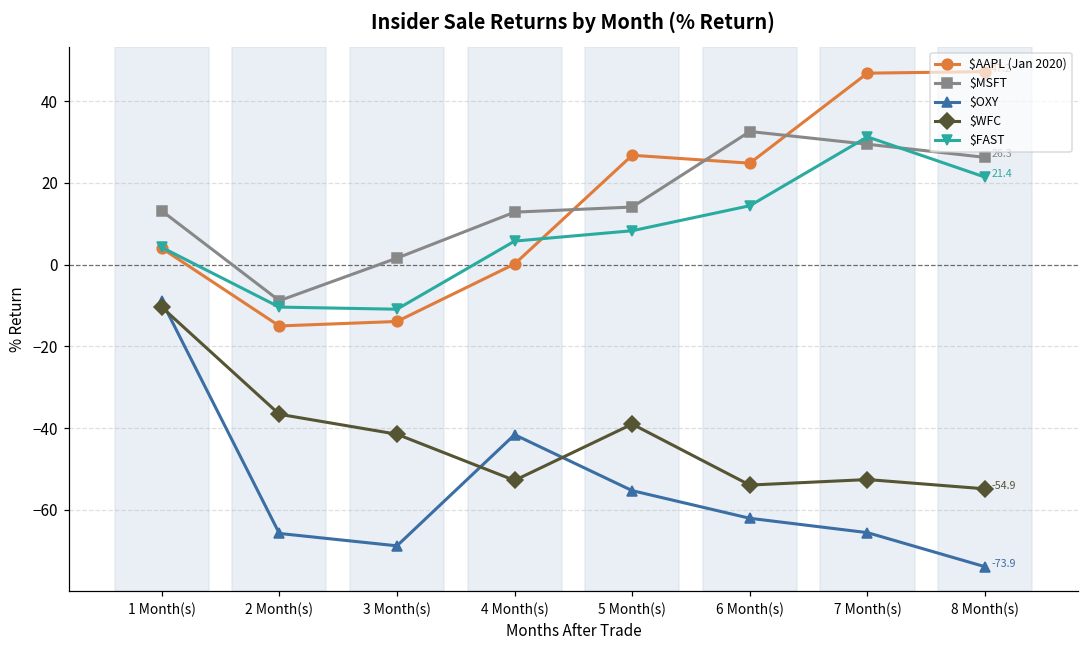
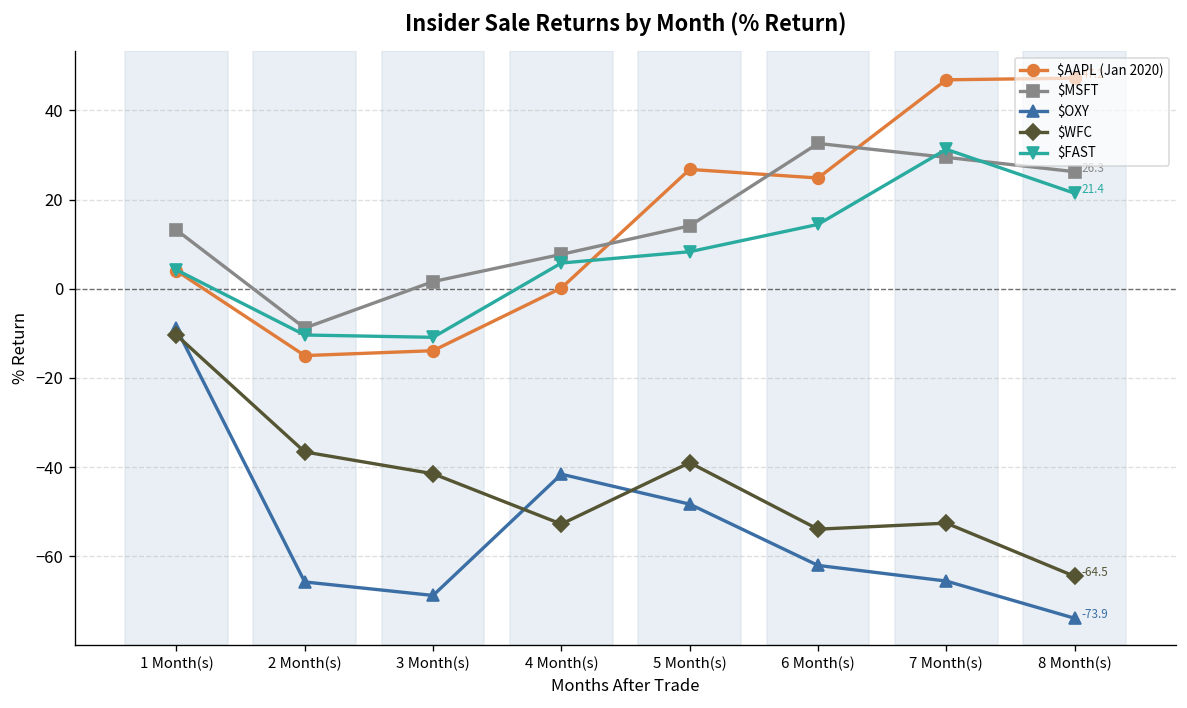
  {
    "$AAPL (Jan 2020)": {
      "2 Month(s)": -15,
      "3 Month(s)": -14,
      "4 Month(s)": 0,
      "5 Month(s)": 27,
      "6 Month(s)": 25,
      "7 Month(s)": 47
    },
    "$MSFT": {
      "1 Month(s)": 13,
      "2 Month(s)": -9,
      "3 Month(s)": 2,
-     "4 Month(s)": 13,
+     "4 Month(s)": 8,
      "5 Month(s)": 14,
      "6 Month(s)": 33,
      "7 Month(s)": 29
    },
    "$OXY": {
      "1 Month(s)": -9,
      "2 Month(s)": -66,
      "3 Month(s)": -69,
      "4 Month(s)": -42,
-     "5 Month(s)": -55,
+     "5 Month(s)": -48,
      "6 Month(s)": -62,
      "7 Month(s)": -66
    },
    "$WFC": {
-     "8 Month(s)": -54.9
+     "8 Month(s)": -64.5
    },
    "$FAST": {
      "8 Month(s)": 21.4
    }
  }
